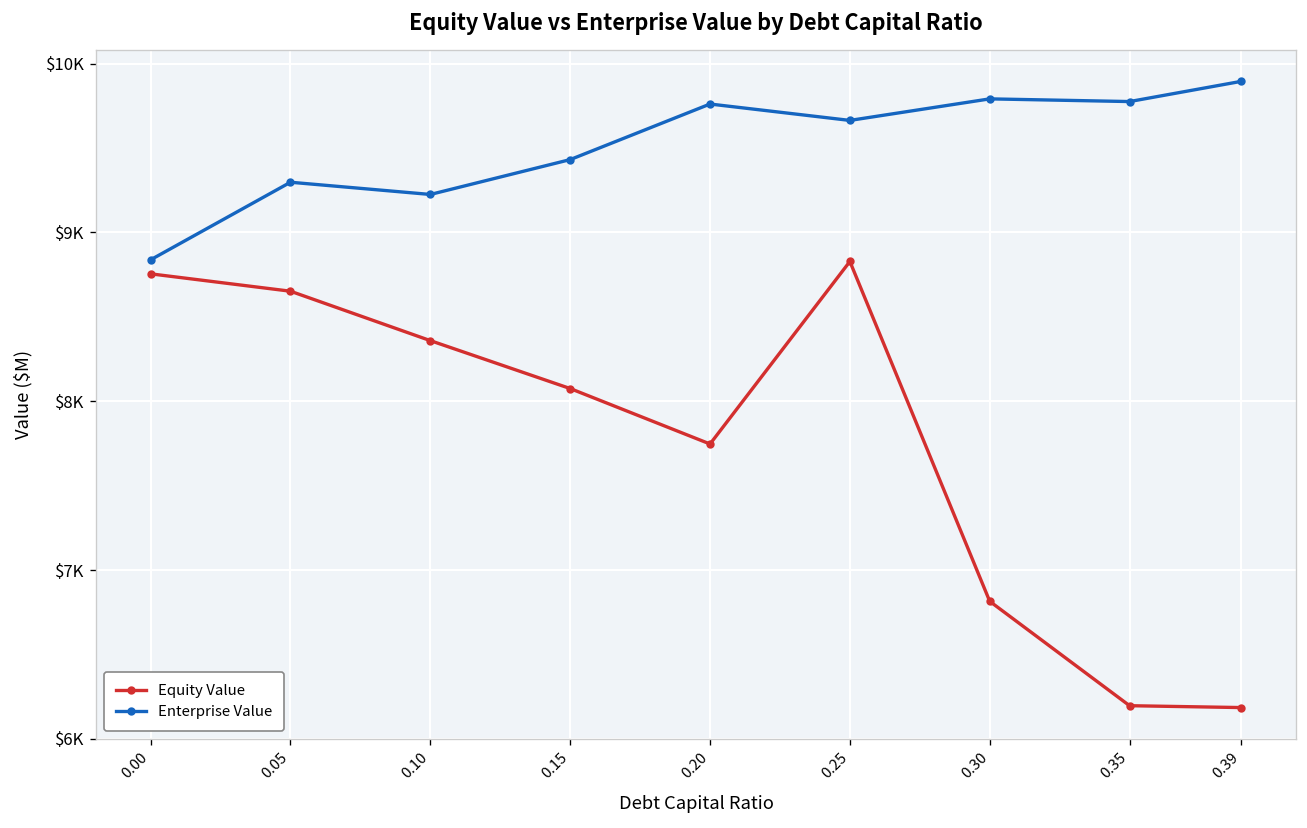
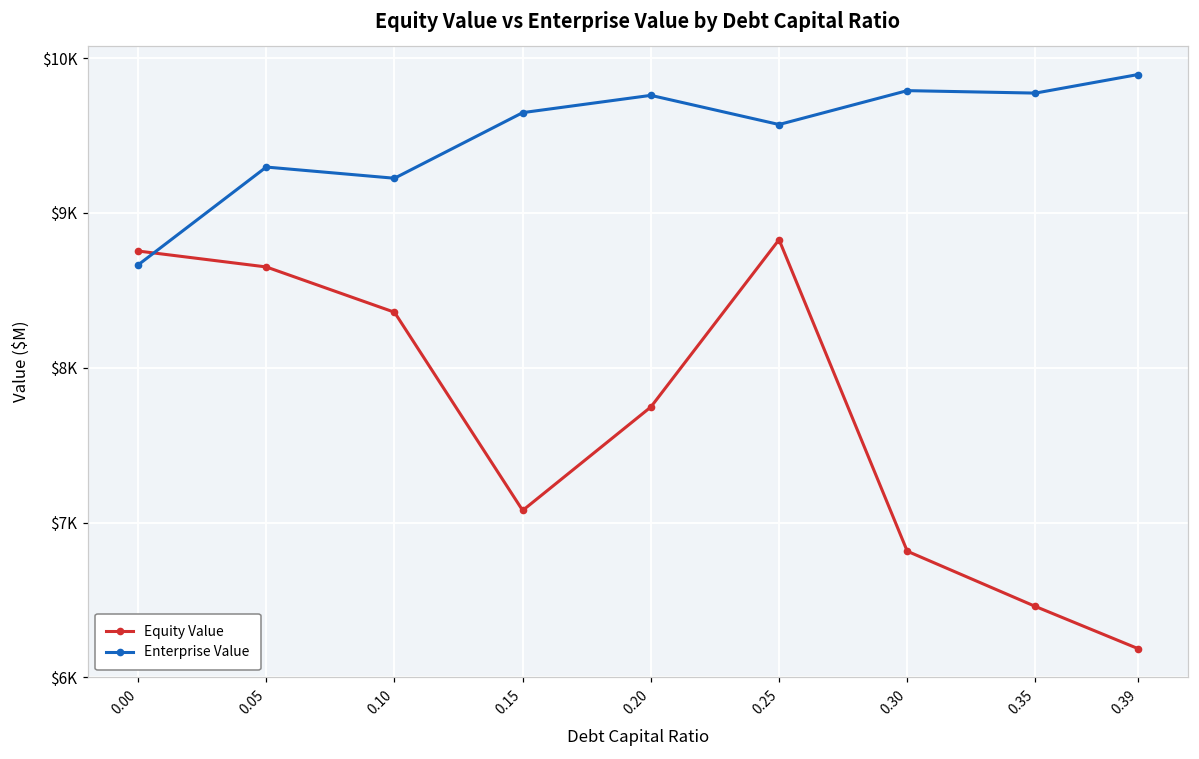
  {
    "Equity Value": {
      "0.00": "$8750",
      "0.05": "$8650",
      "0.10": "$8360",
-     "0.15": "$8070",
+     "0.15": "$7080",
      "0.20": "$7750",
      "0.25": "$8830",
      "0.30": "$6810",
-     "0.35": "$6200",
+     "0.35": "$6460",
      "0.39": "$6190"
    },
    "Enterprise Value": {
-     "0.00": "$8840",
+     "0.00": "$8660",
      "0.05": "$9300",
      "0.10": "$9220",
-     "0.15": "$9430",
+     "0.15": "$9650",
      "0.20": "$9760",
-     "0.25": "$9660",
+     "0.25": "$9570",
      "0.30": "$9790",
      "0.35": "$9770",
      "0.39": "$9890"
    }
  }
